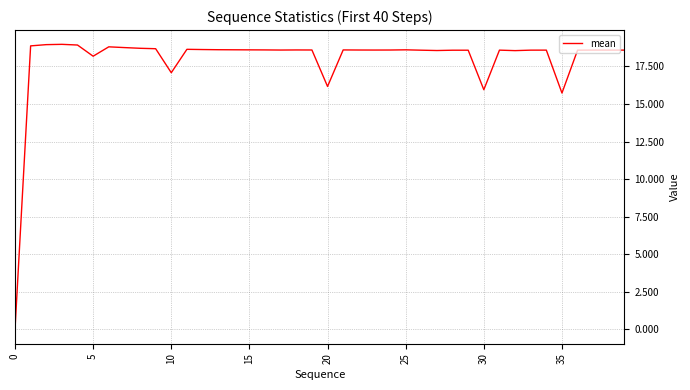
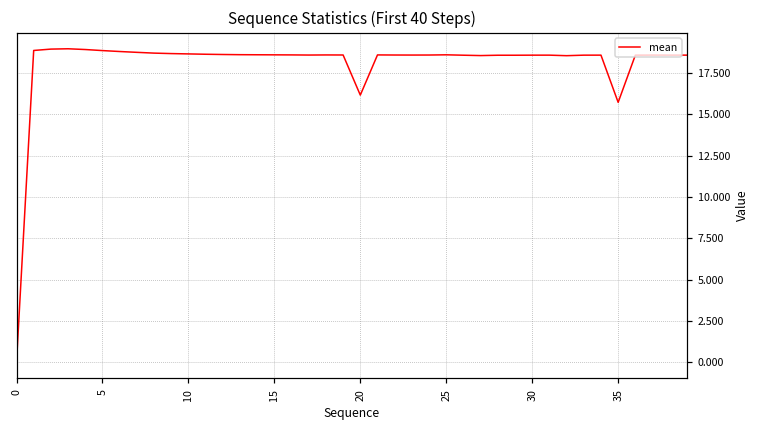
  {
    "0": 0.0,
-   "5": 18.2,
-   "10": 17.1,
+   "5": 18.9,
+   "10": 18.7,
    "15": 18.6,
    "20": 16.2,
    "25": 18.6,
-   "30": 15.9,
+   "30": 18.6,
    "35": 15.7
  }
